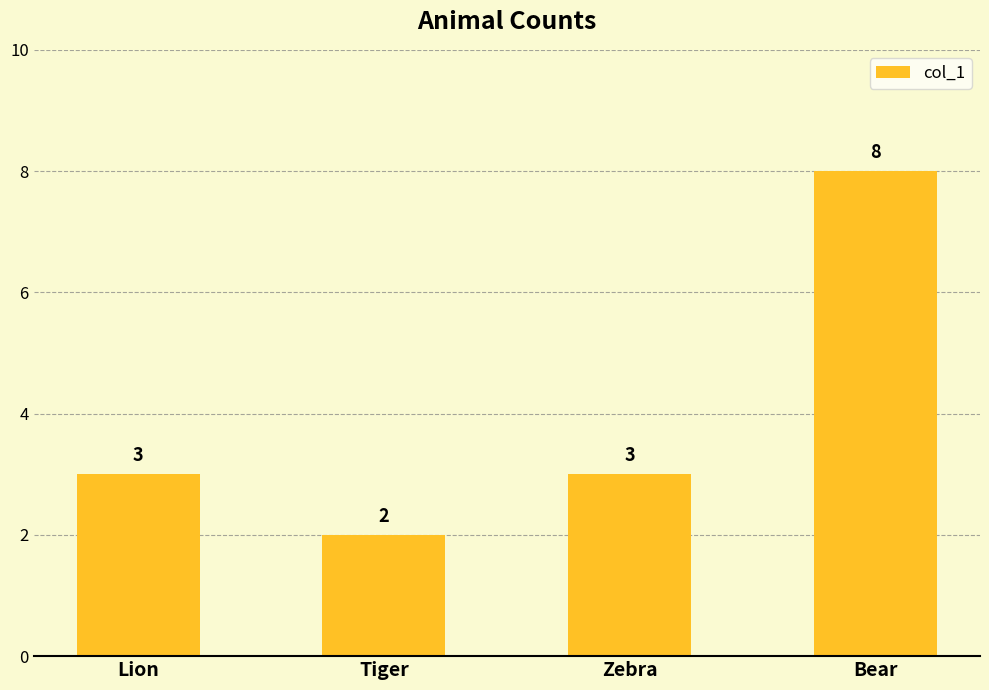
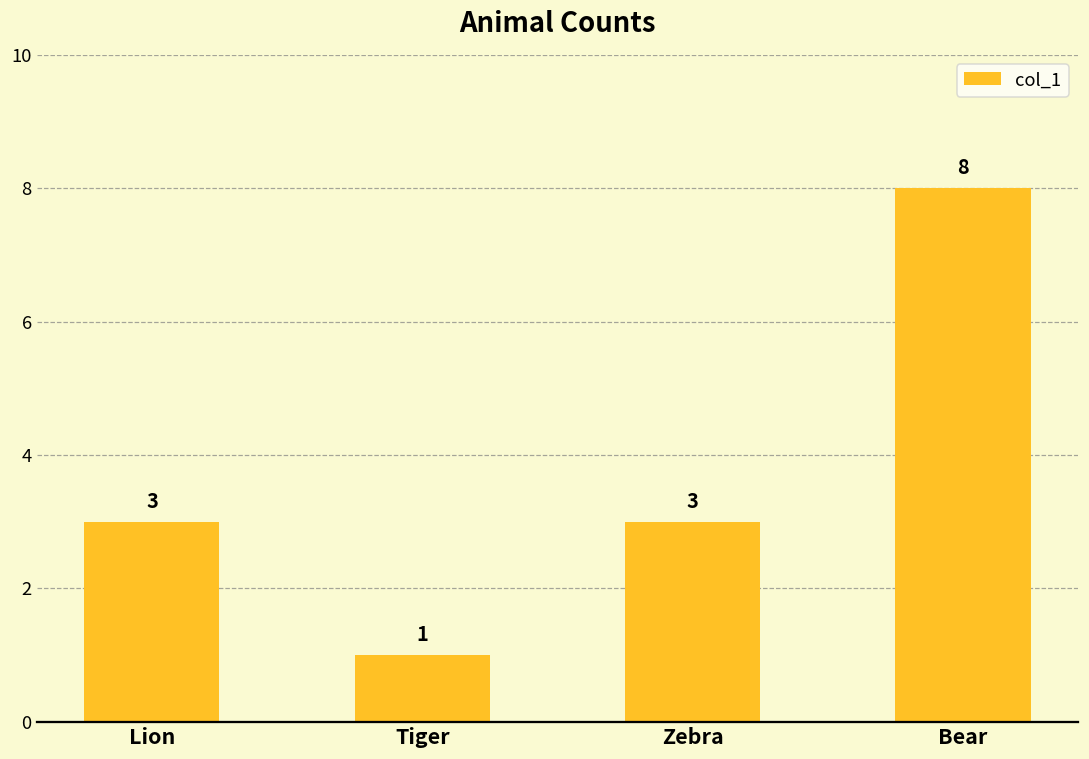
  {
    "Lion": 3,
-   "Tiger": 2,
+   "Tiger": 1,
    "Zebra": 3,
    "Bear": 8
  }
